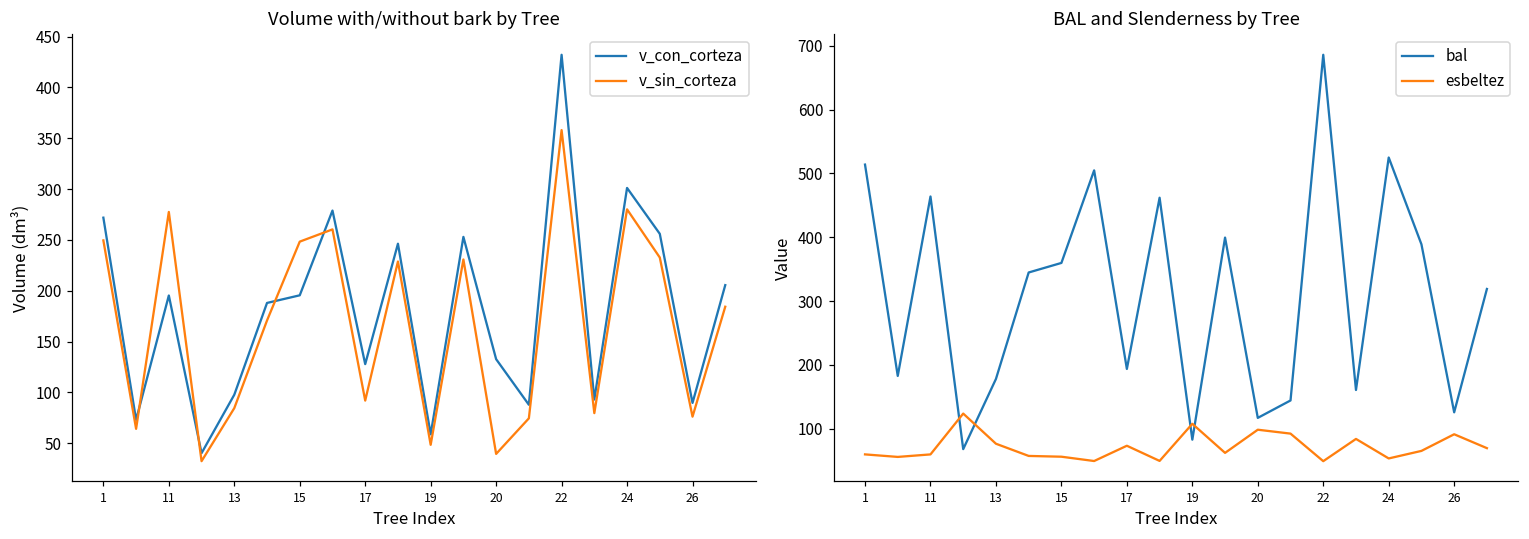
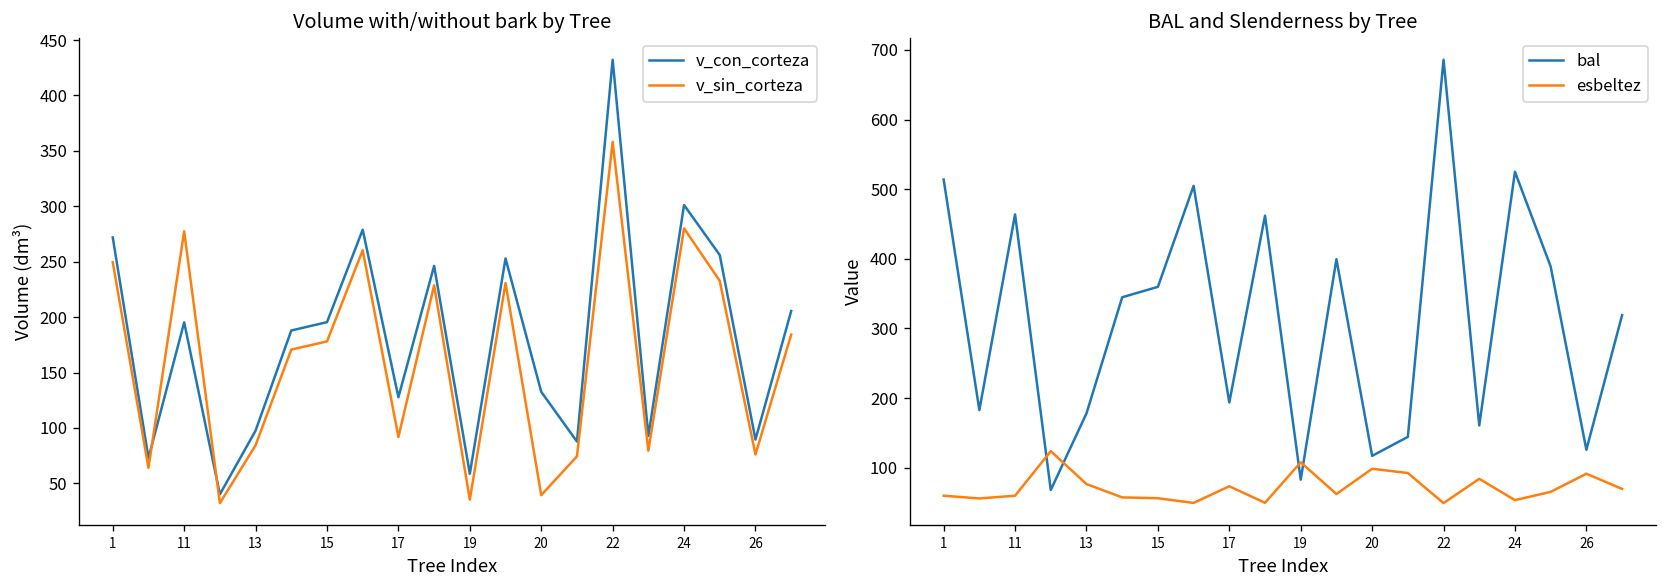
  {
    "Volume with/without bark by Tree": {
      "v_con_corteza": {
        "1": 270,
        "11": 200,
        "13": 100,
        "15": 200,
        "17": 130,
        "19": 60,
        "20": 130,
        "22": 430,
        "24": 300,
        "26": 90
      },
      "v_sin_corteza": {
        "1": 250,
        "11": 280,
        "13": 80,
-       "15": 250,
+       "15": 180,
        "17": 90,
-       "19": 50,
+       "19": 40,
        "20": 40,
        "22": 360,
        "24": 280,
        "26": 80
      }
    },
    "BAL and Slenderness by Tree": {
      "bal": {
        "1": 510,
        "11": 460,
        "13": 180,
        "15": 360,
        "17": 190,
        "19": 80,
        "20": 120,
        "22": 690,
        "24": 520,
        "26": 130
      },
      "esbeltez": {
        "1": 60,
        "11": 60,
        "13": 80,
        "15": 60,
        "17": 70,
        "19": 110,
        "20": 100,
        "22": 50,
        "24": 50,
        "26": 90
      }
    }
  }
